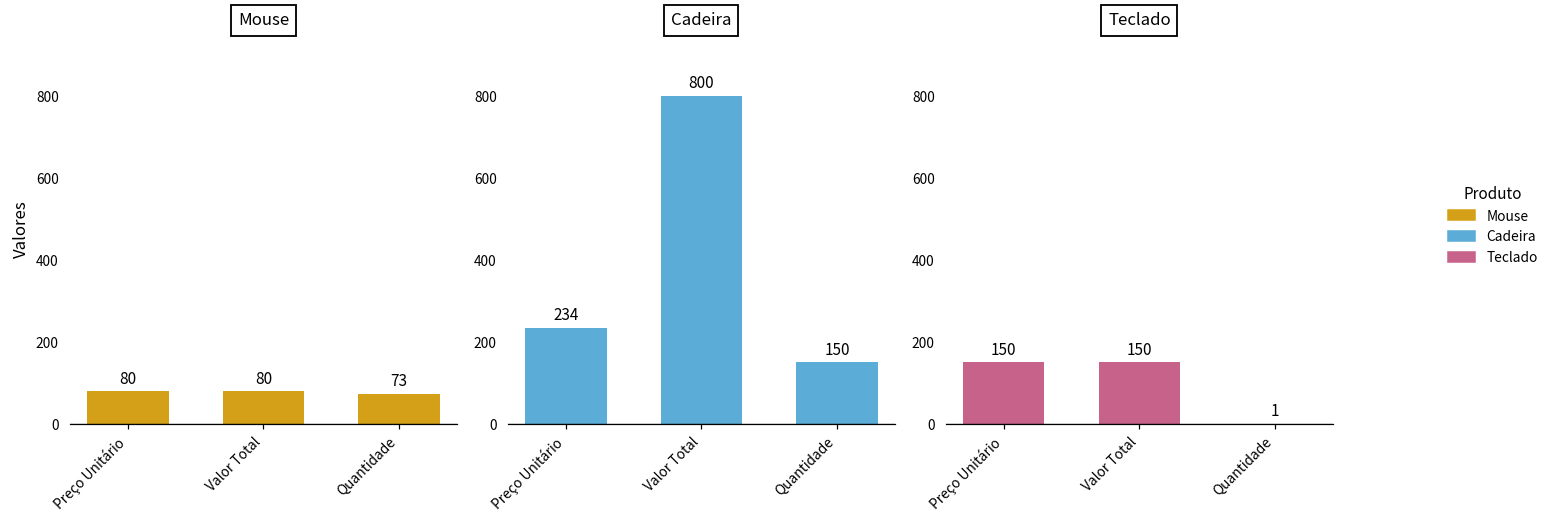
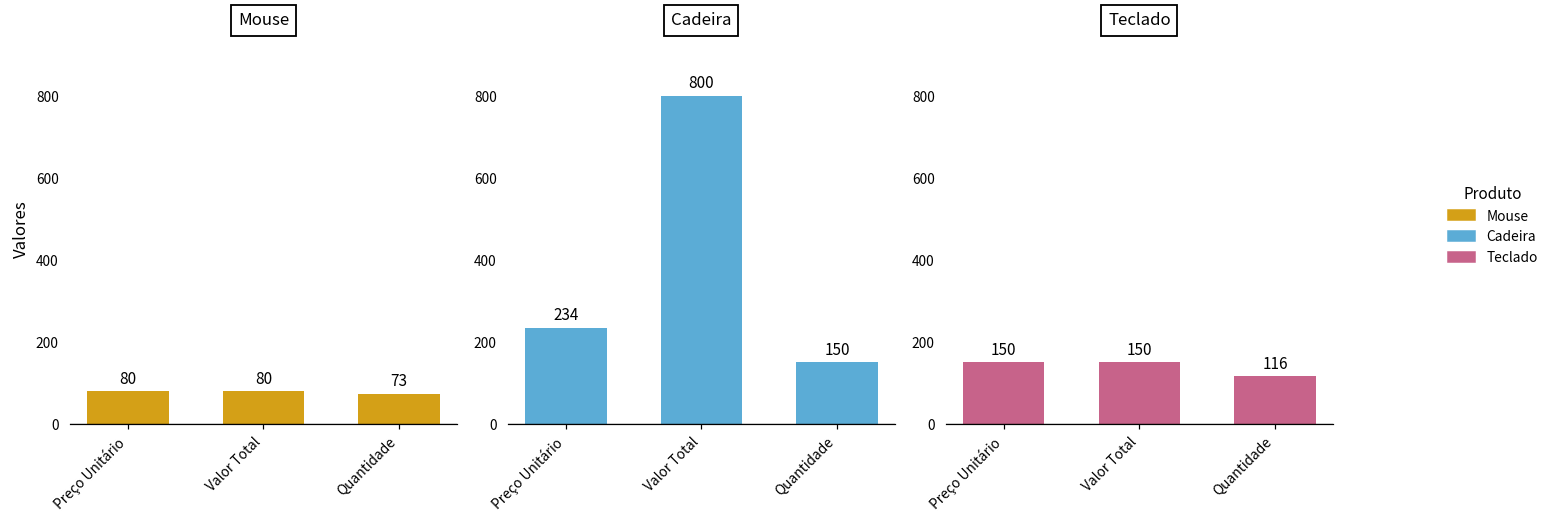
  {
    "Mouse": {
      "Preço Unitário": 80,
      "Valor Total": 80,
      "Quantidade": 73
    },
    "Cadeira": {
      "Preço Unitário": 234,
      "Valor Total": 800,
      "Quantidade": 150
    },
    "Teclado": {
      "Preço Unitário": 150,
      "Valor Total": 150,
-     "Quantidade": 1
+     "Quantidade": 116
    }
  }
